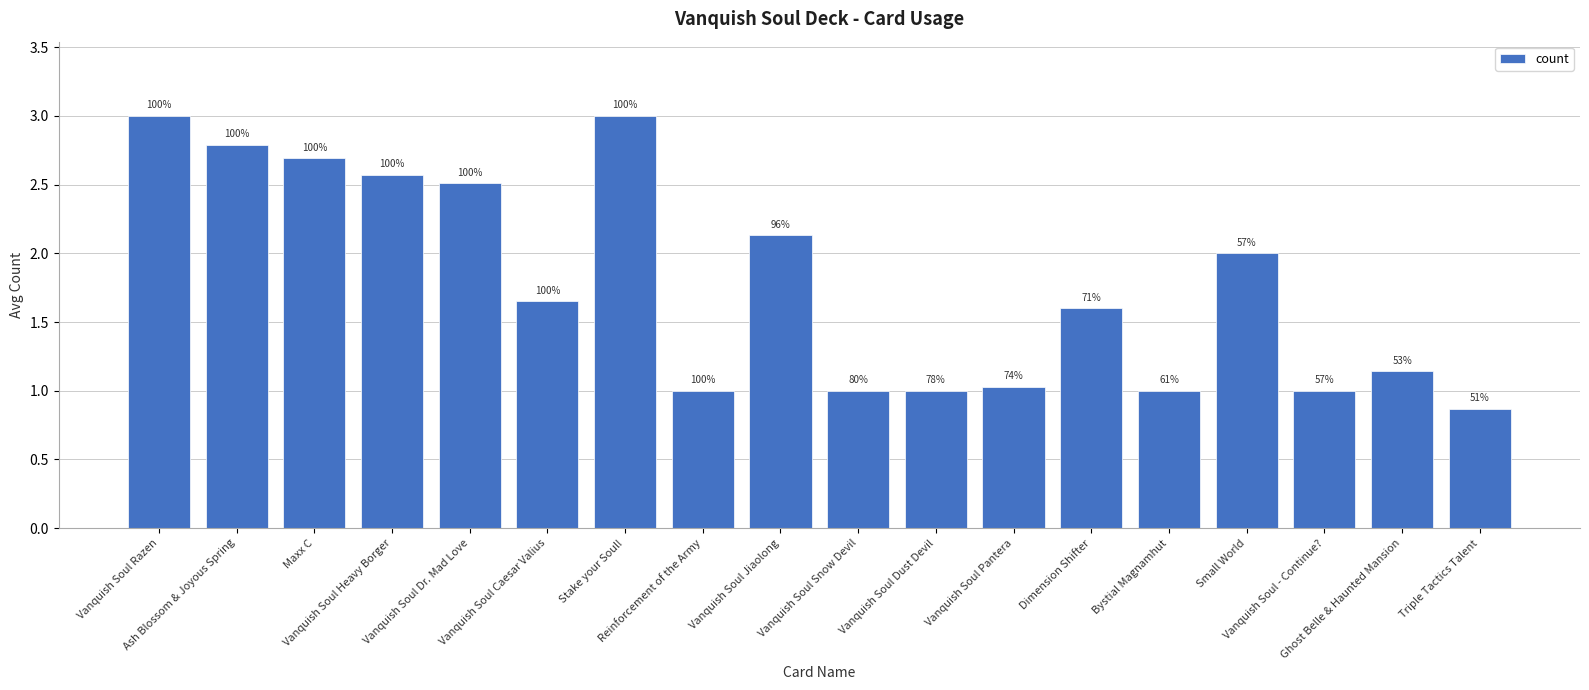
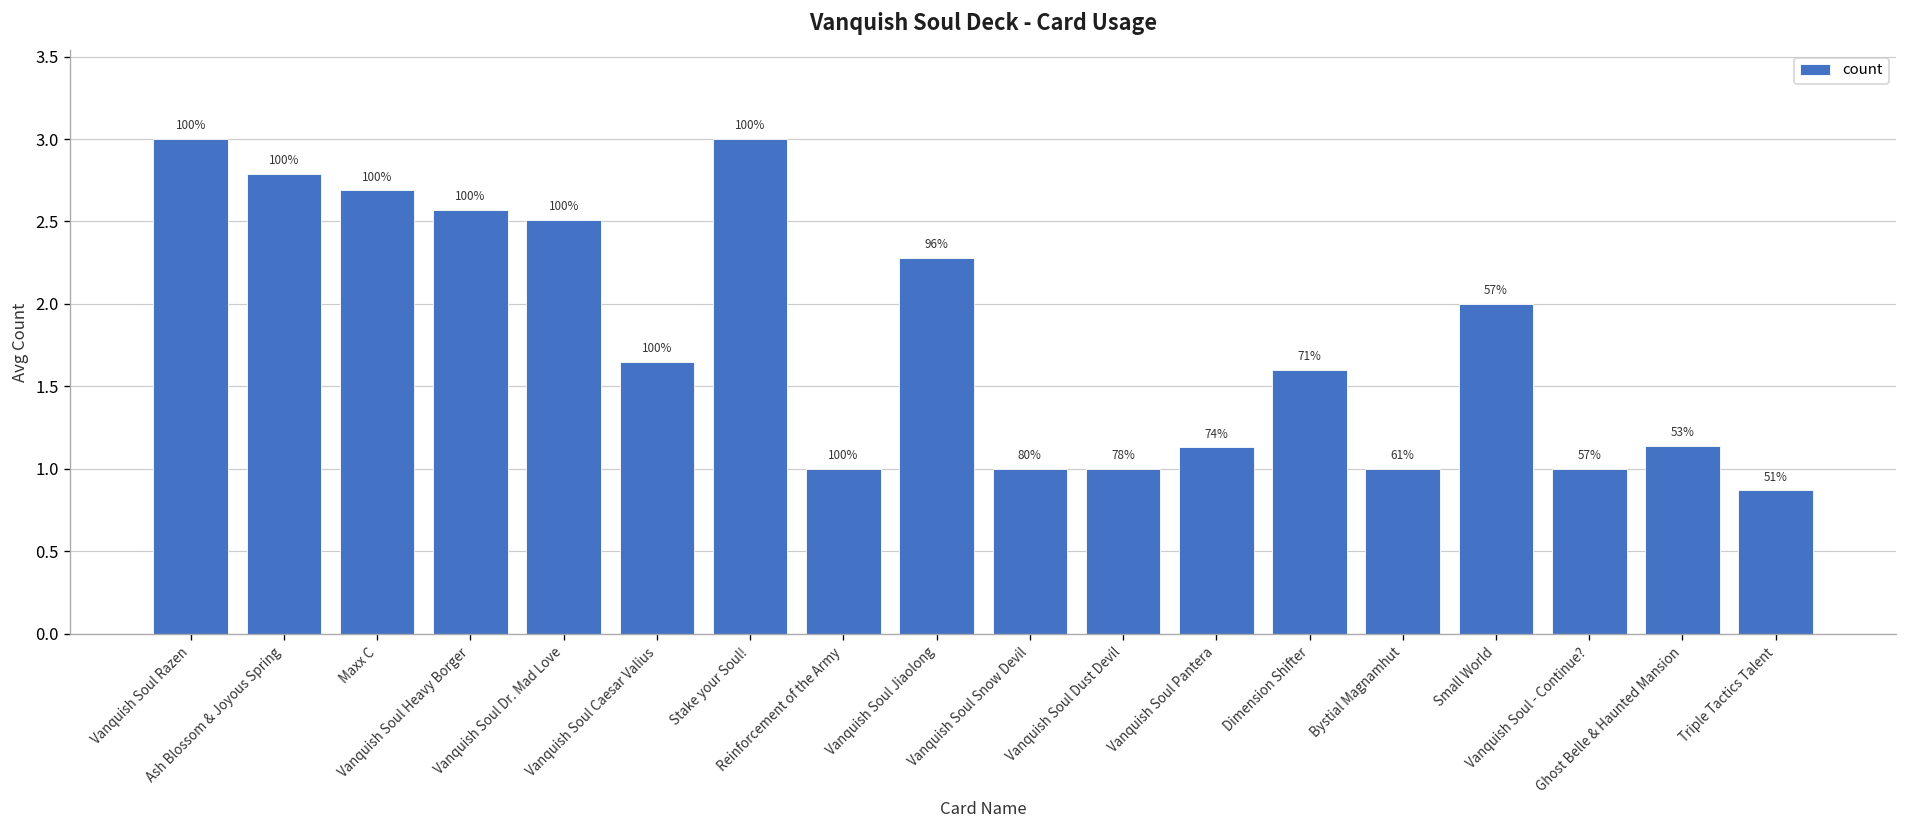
  {
-   "Vanquish Soul Jiaolong": 2.13,
-   "Vanquish Soul Pantera": 1.03
+   "Vanquish Soul Jiaolong": 2.28,
+   "Vanquish Soul Pantera": 1.13
  }
